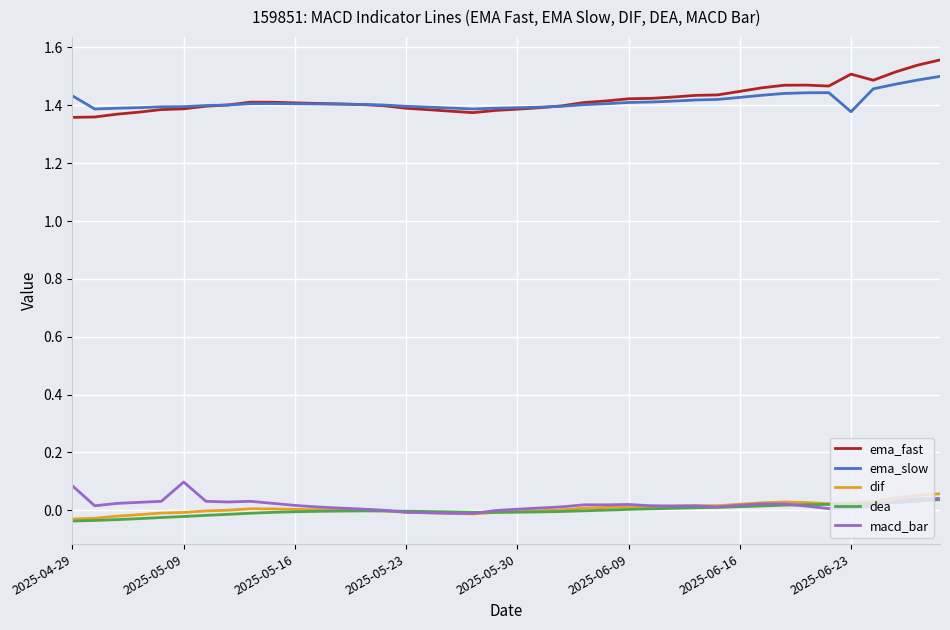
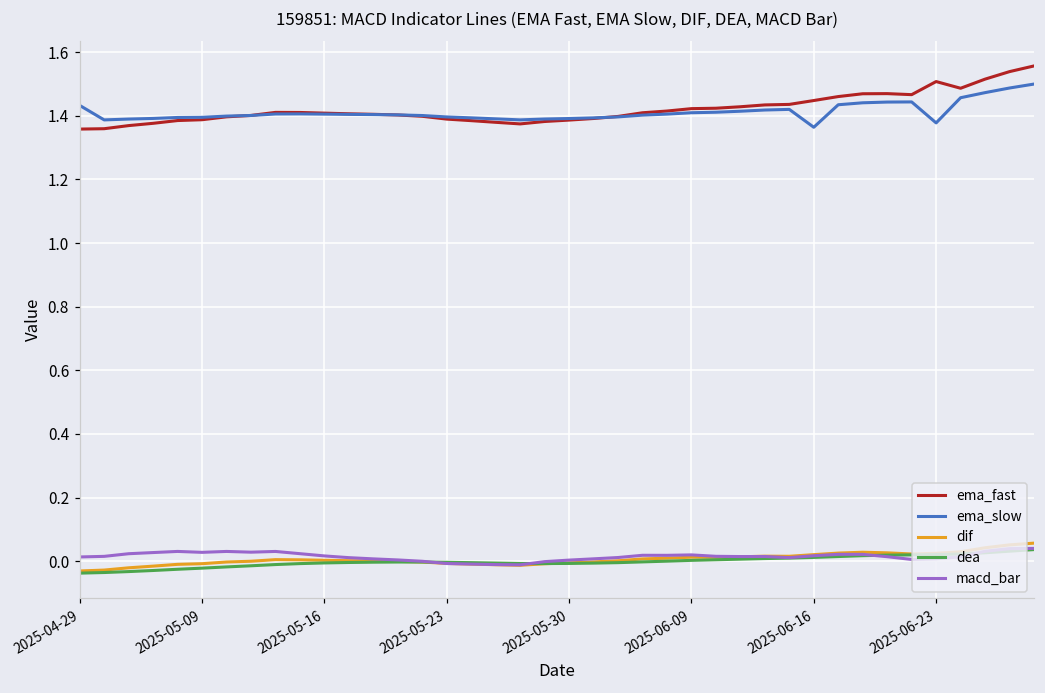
  {
    "ema_fast": {
      "2025-04-29": 1.36,
      "2025-06-09": 1.42,
      "2025-06-16": 1.45,
      "2025-06-23": 1.51
    },
    "ema_slow": {
      "2025-04-29": 1.43,
      "2025-06-09": 1.41,
-     "2025-06-16": 1.43,
+     "2025-06-16": 1.36,
      "2025-06-23": 1.38
    },
    "dif": {
      "2025-05-09": -0.01
    },
    "dea": {
      "2025-05-09": -0.02,
      "2025-06-09": 0.00
    },
    "macd_bar": {
-     "2025-04-29": 0.08,
-     "2025-05-09": 0.10,
+     "2025-04-29": 0.01,
+     "2025-05-09": 0.03,
      "2025-05-16": 0.02
    }
  }
